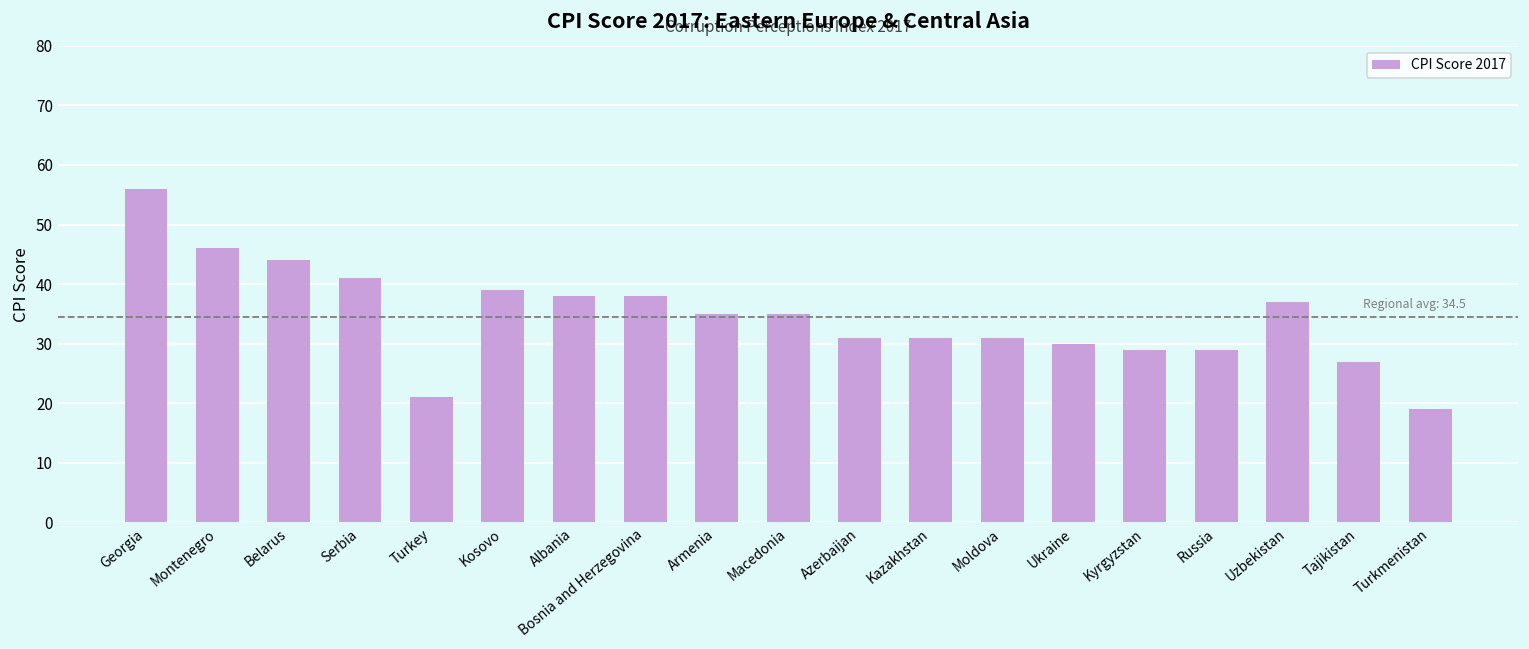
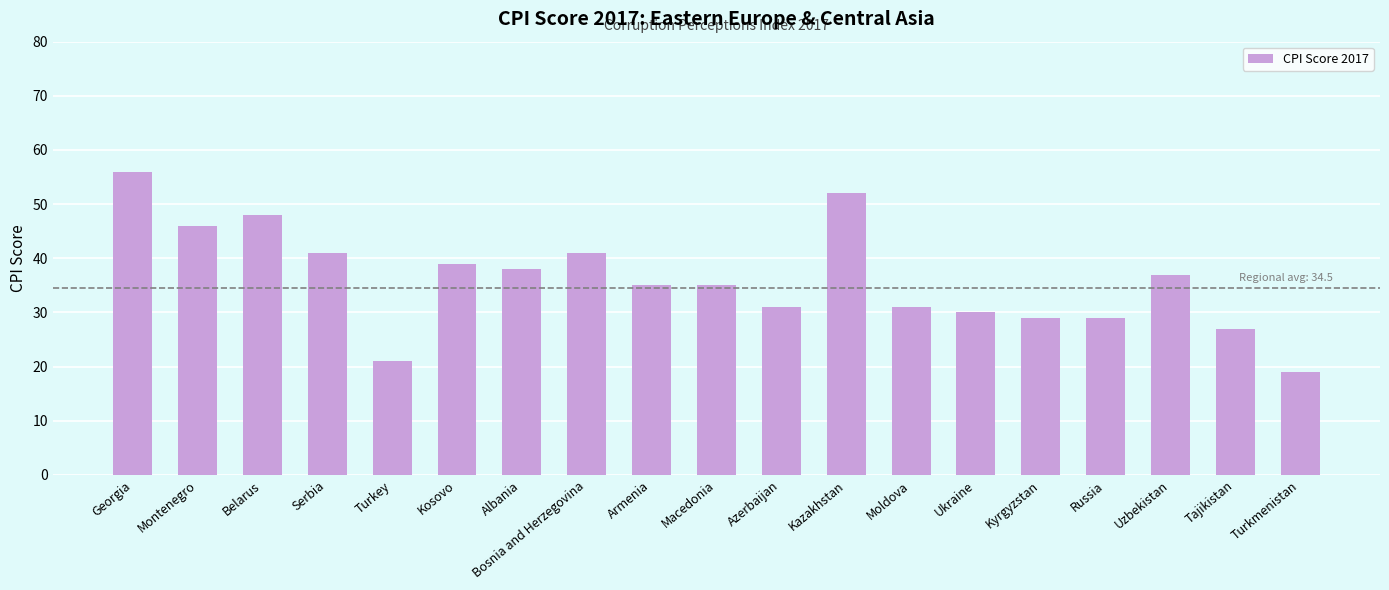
  {
    "Georgia": 56,
    "Montenegro": 46,
-   "Belarus": 44,
+   "Belarus": 48,
    "Serbia": 41,
    "Turkey": 21,
    "Kosovo": 39,
    "Albania": 38,
-   "Bosnia and Herzegovina": 38,
+   "Bosnia and Herzegovina": 41,
    "Armenia": 35,
    "Macedonia": 35,
    "Azerbaijan": 31,
-   "Kazakhstan": 31,
+   "Kazakhstan": 52,
    "Moldova": 31,
    "Ukraine": 30,
    "Kyrgyzstan": 29,
    "Russia": 29,
    "Uzbekistan": 37,
    "Tajikistan": 27,
    "Turkmenistan": 19
  }
